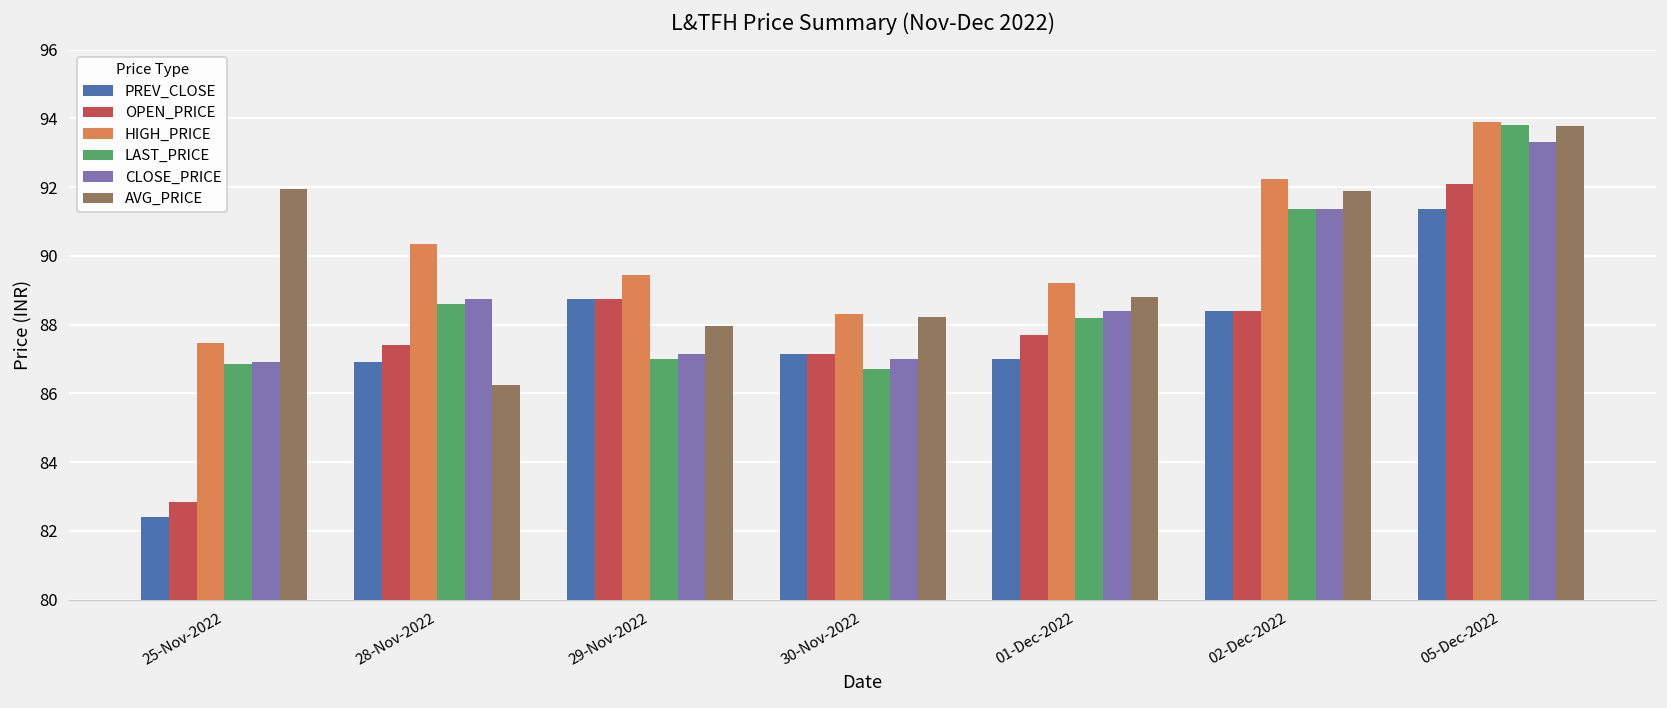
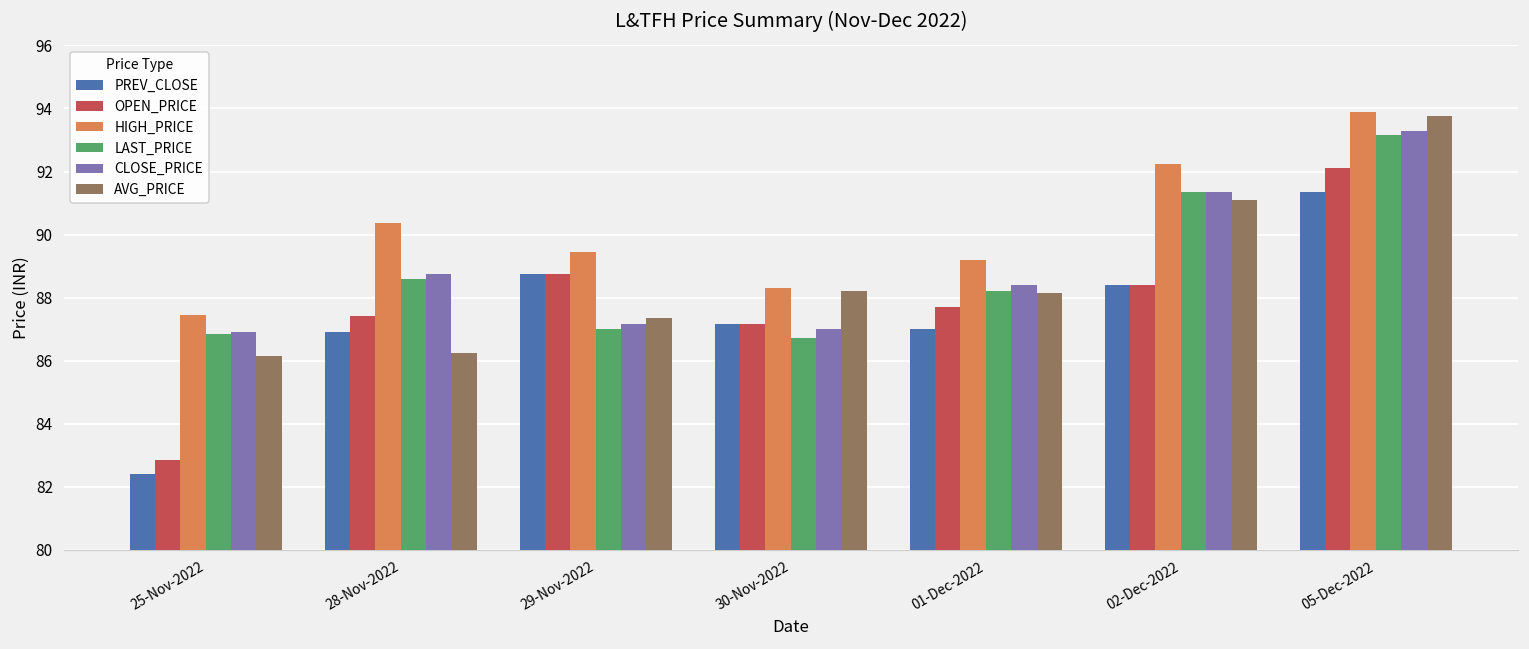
  {
    "LAST_PRICE": {
      "25-Nov-2022": 86.9,
      "28-Nov-2022": 88.6,
      "29-Nov-2022": 87.0,
      "30-Nov-2022": 86.7,
      "01-Dec-2022": 88.2,
      "02-Dec-2022": 91.4,
-     "05-Dec-2022": 93.8
+     "05-Dec-2022": 93.2
    },
    "AVG_PRICE": {
-     "25-Nov-2022": 92.0,
+     "25-Nov-2022": 86.1,
      "28-Nov-2022": 86.2,
-     "29-Nov-2022": 88.0,
+     "29-Nov-2022": 87.4,
      "30-Nov-2022": 88.2,
-     "01-Dec-2022": 88.8,
-     "02-Dec-2022": 91.9,
+     "01-Dec-2022": 88.1,
+     "02-Dec-2022": 91.1,
      "05-Dec-2022": 93.8
    }
  }
